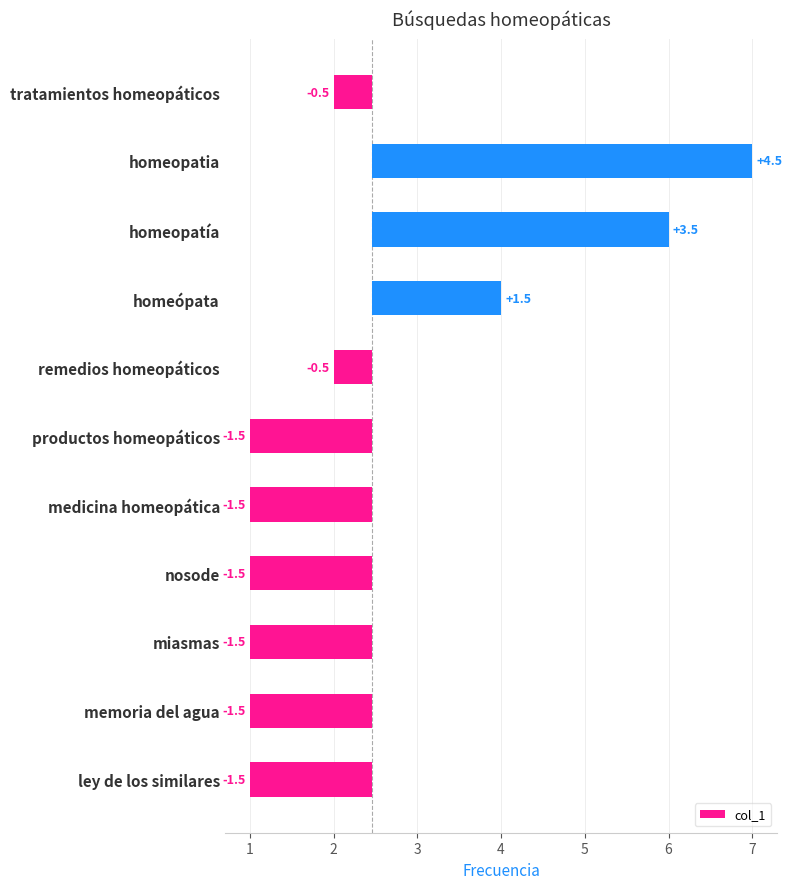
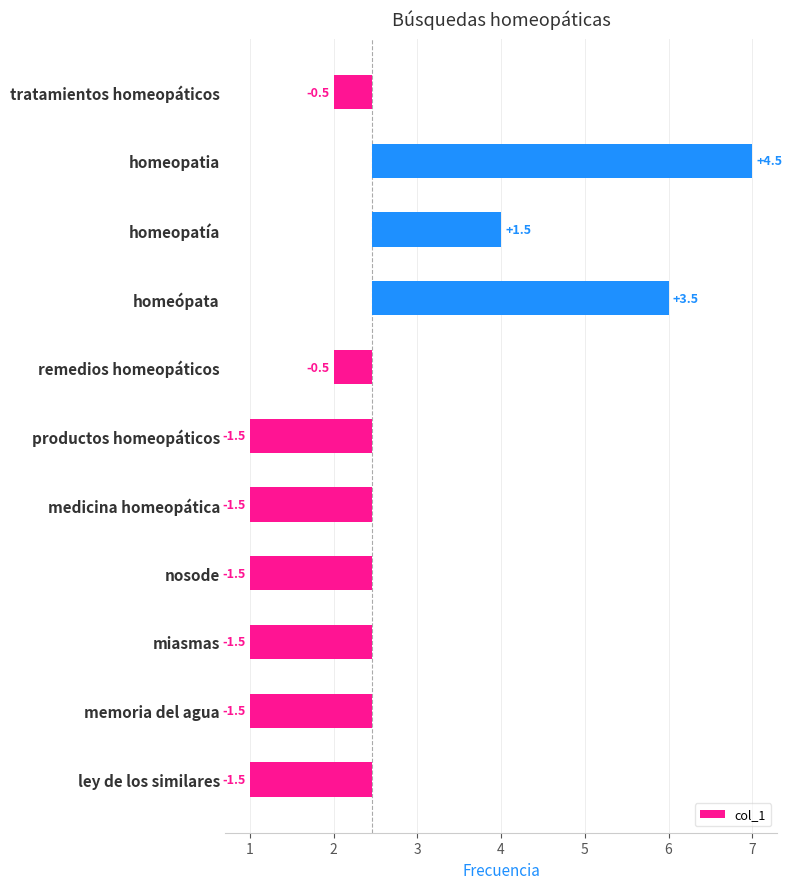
  {
    "tratamientos homeopáticos": "-0.5",
    "homeopatia": "+4.5",
-   "homeopatía": "+3.5",
-   "homeópata": "+1.5",
+   "homeopatía": "+1.5",
+   "homeópata": "+3.5",
    "remedios homeopáticos": "-0.5",
    "productos homeopáticos": "-1.5",
    "medicina homeopática": "-1.5",
    "nosode": "-1.5",
    "miasmas": "-1.5",
    "memoria del agua": "-1.5",
    "ley de los similares": "-1.5"
  }
